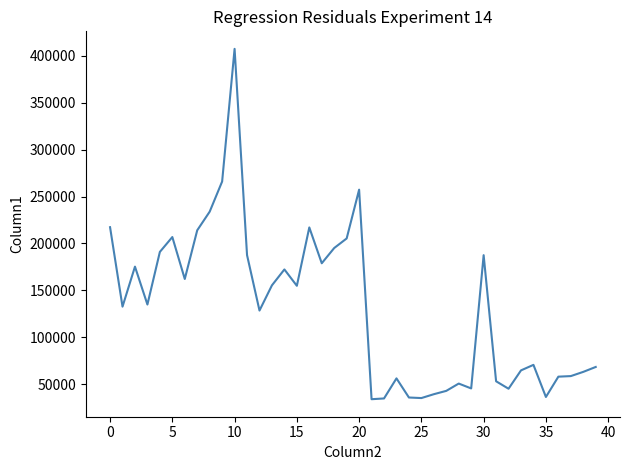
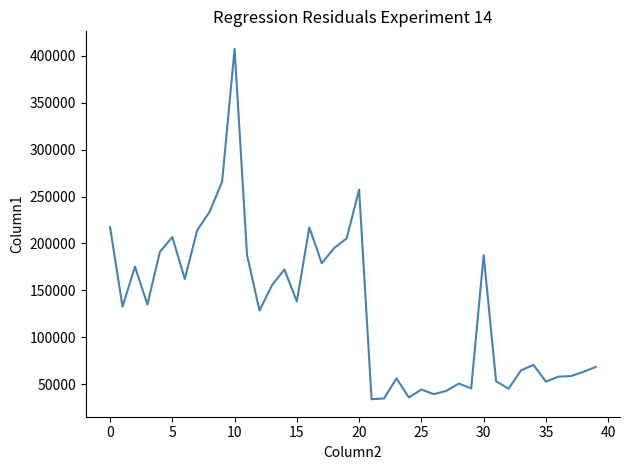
  {
    "0": 220000,
    "5": 210000,
    "10": 410000,
-   "15": 150000,
+   "15": 140000,
    "20": 260000,
-   "25": 35000,
+   "25": 44000,
    "30": 190000,
-   "35": 40000
+   "35": 50000
  }
